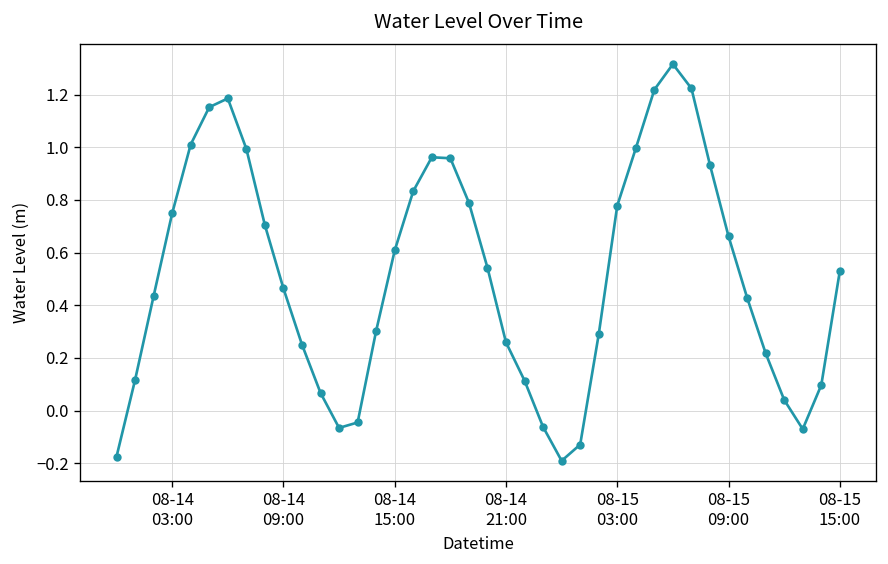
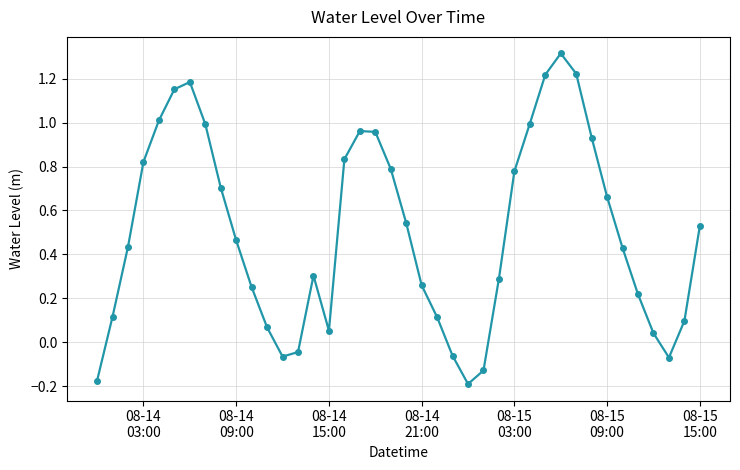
  {
-   "08-14 03:00": 0.75,
+   "08-14 03:00": 0.82,
    "08-14 09:00": 0.46,
-   "08-14 15:00": 0.61,
+   "08-14 15:00": 0.05,
    "08-14 21:00": 0.26,
    "08-15 03:00": 0.78,
    "08-15 09:00": 0.66,
    "08-15 15:00": 0.53
  }
